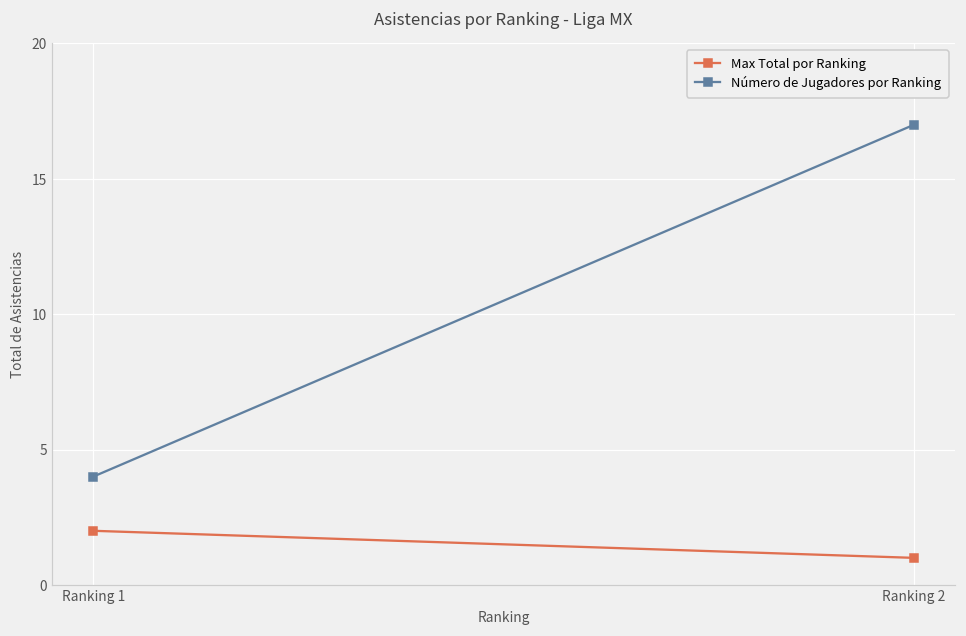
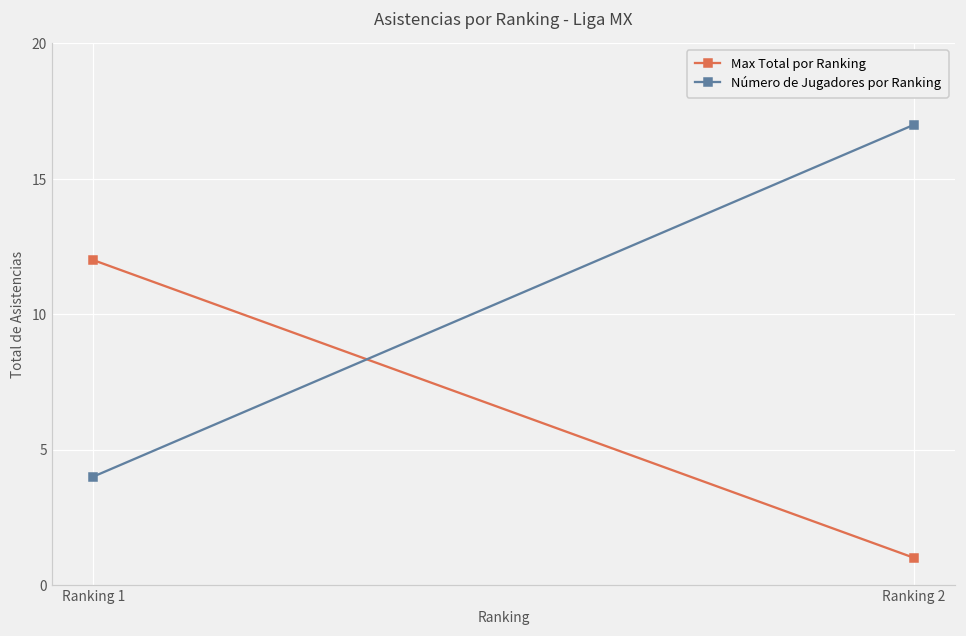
  {
    "Max Total por Ranking": {
-     "Ranking 1": 2,
+     "Ranking 1": 12,
      "Ranking 2": 1
    },
    "Número de Jugadores por Ranking": {
      "Ranking 1": 4,
      "Ranking 2": 17
    }
  }
